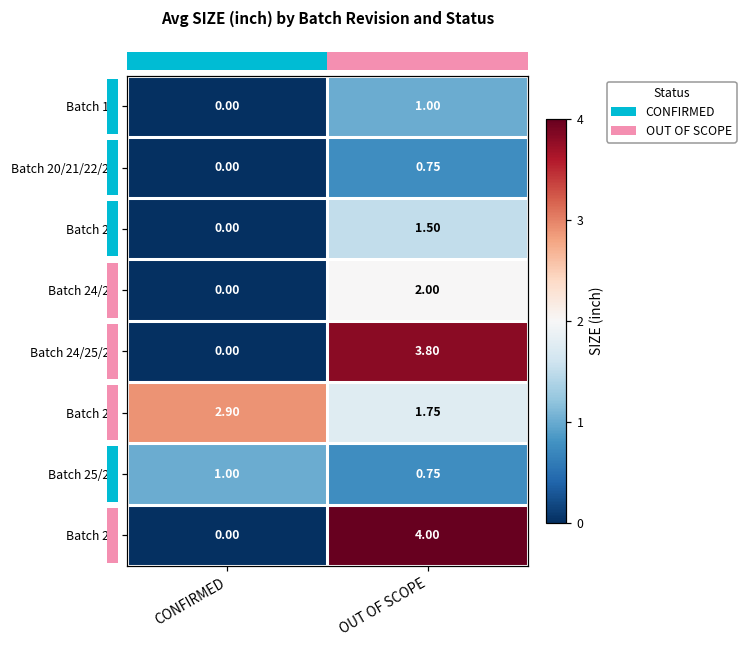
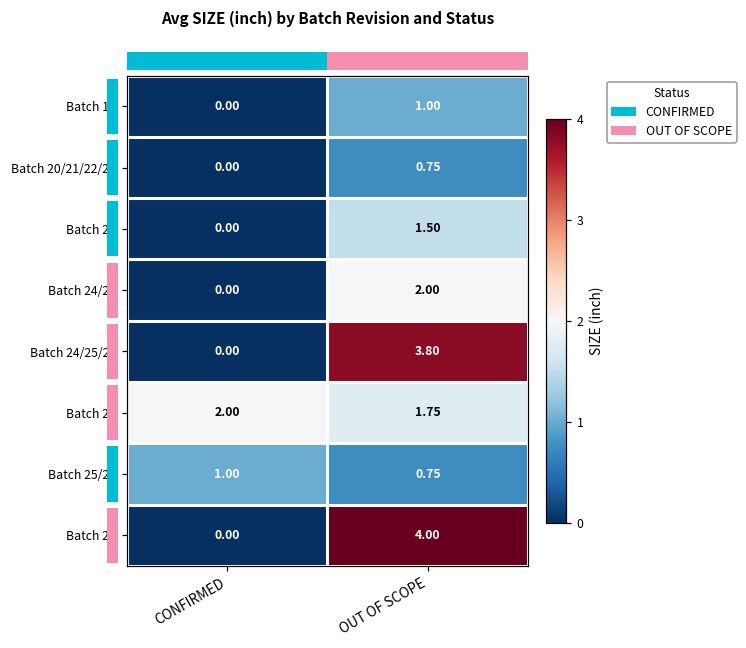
  {
    "Batch 19": {
      "CONFIRMED": 0.00,
      "OUT OF SCOPE": 1.00
    },
    "Batch 20/21/22/27": {
      "CONFIRMED": 0.00,
      "OUT OF SCOPE": 0.75
    },
    "Batch 22": {
      "CONFIRMED": 0.00,
      "OUT OF SCOPE": 1.50
    },
    "Batch 24/25": {
      "CONFIRMED": 0.00,
      "OUT OF SCOPE": 2.00
    },
    "Batch 24/25/26": {
      "CONFIRMED": 0.00,
      "OUT OF SCOPE": 3.80
    },
    "Batch 25": {
-     "CONFIRMED": 2.90,
+     "CONFIRMED": 2.00,
      "OUT OF SCOPE": 1.75
    },
    "Batch 25/27": {
      "CONFIRMED": 1.00,
      "OUT OF SCOPE": 0.75
    },
    "Batch 27": {
      "CONFIRMED": 0.00,
      "OUT OF SCOPE": 4.00
    }
  }
